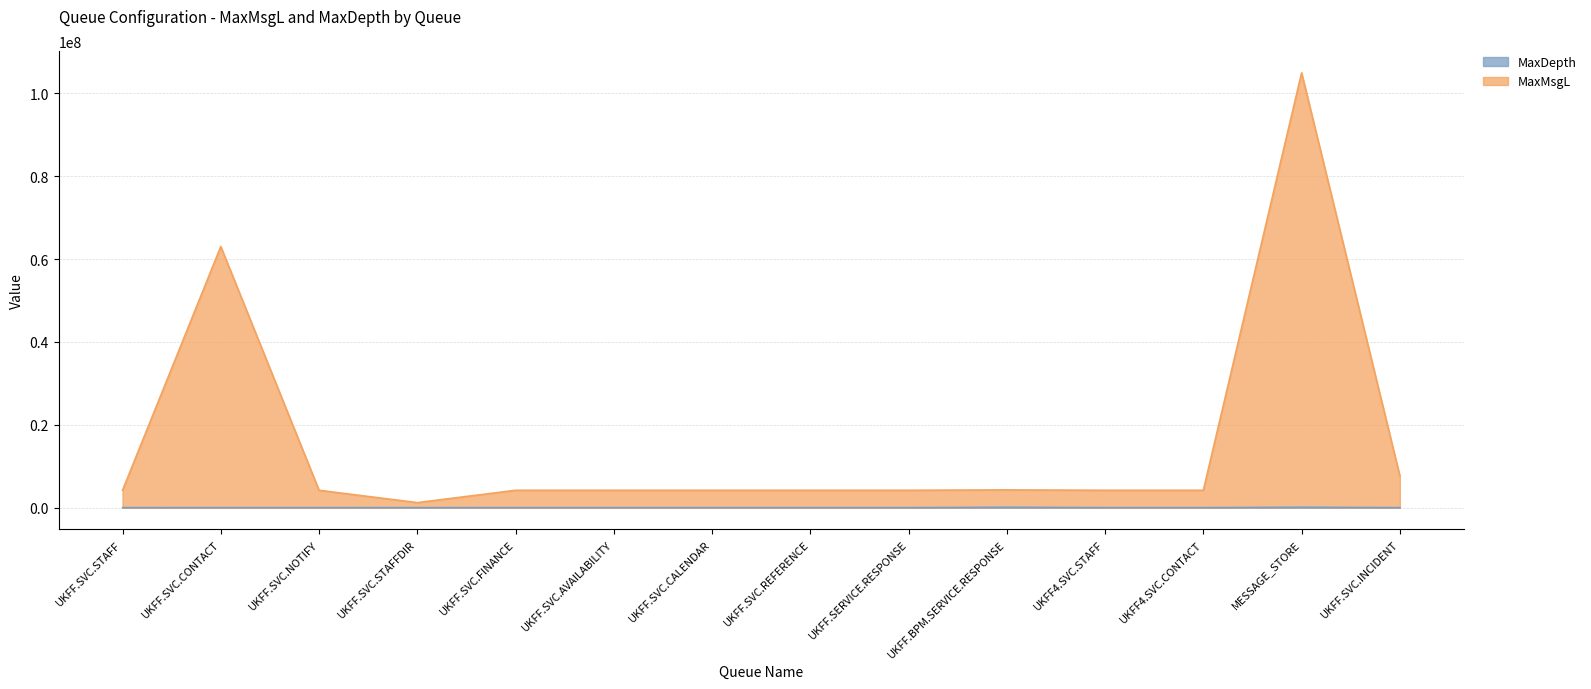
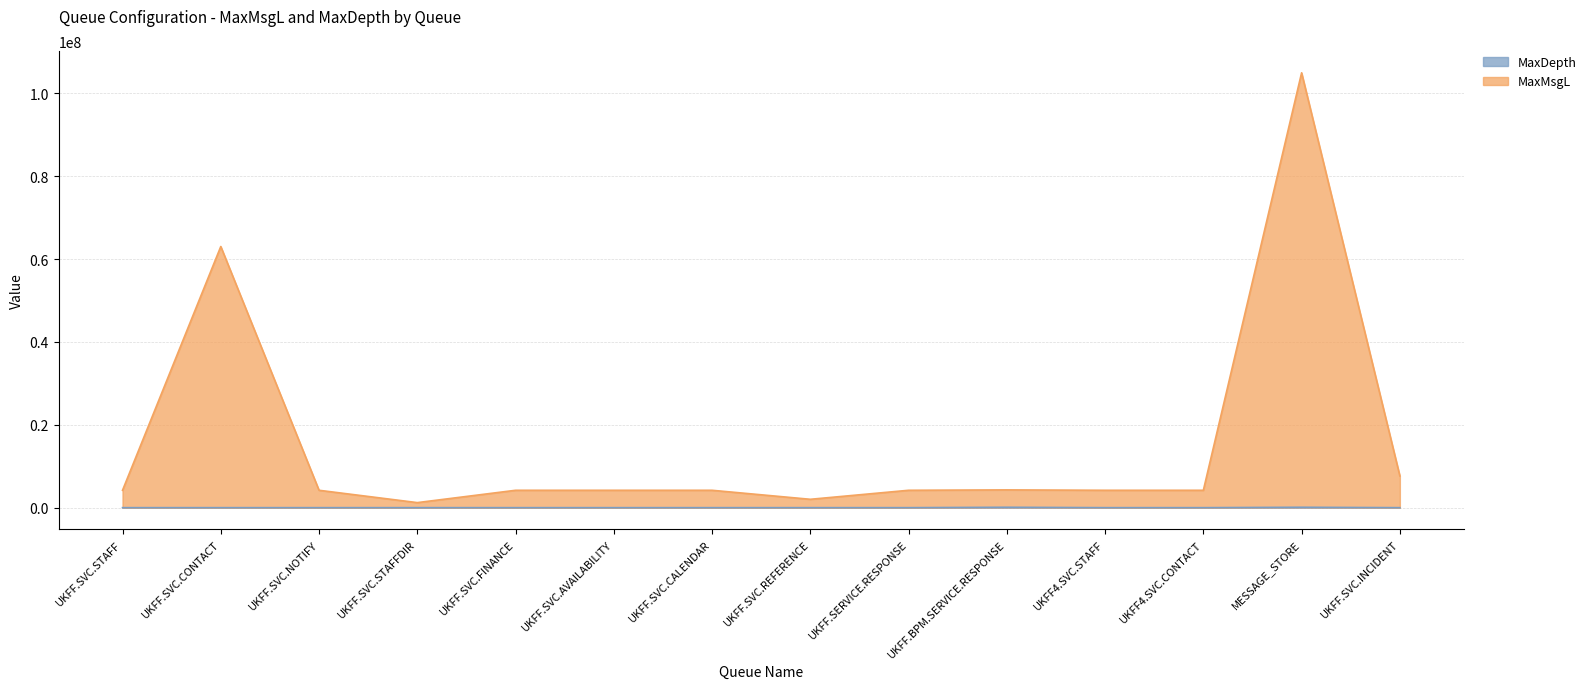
  {
    "MaxDepth": {
      "UKFF.SVC.STAFF": 0,
      "UKFF.SVC.CONTACT": 0,
      "UKFF.SVC.NOTIFY": 0,
      "UKFF.SVC.STAFFDIR": 0,
      "UKFF.SVC.FINANCE": 0,
      "UKFF.SVC.AVAILABILITY": 0,
      "UKFF.SVC.CALENDAR": 0,
      "UKFF.SVC.REFERENCE": 0,
      "UKFF.SERVICE.RESPONSE": 0,
      "UKFF.BPM.SERVICE.RESPONSE": 0,
      "UKFF4.SVC.STAFF": 0,
      "UKFF4.SVC.CONTACT": 0,
      "MESSAGE_STORE": 0,
      "UKFF.SVC.INCIDENT": 0
    },
    "MaxMsgL": {
      "UKFF.SVC.STAFF": 4000000,
      "UKFF.SVC.CONTACT": 63000000,
      "UKFF.SVC.NOTIFY": 4000000,
      "UKFF.SVC.STAFFDIR": 1000000,
      "UKFF.SVC.FINANCE": 4000000,
      "UKFF.SVC.AVAILABILITY": 4000000,
      "UKFF.SVC.CALENDAR": 4000000,
-     "UKFF.SVC.REFERENCE": 4000000,
+     "UKFF.SVC.REFERENCE": 2000000,
      "UKFF.SERVICE.RESPONSE": 4000000,
      "UKFF.BPM.SERVICE.RESPONSE": 4000000,
      "UKFF4.SVC.STAFF": 4000000,
      "UKFF4.SVC.CONTACT": 4000000,
      "MESSAGE_STORE": 105000000,
      "UKFF.SVC.INCIDENT": 8000000
    }
  }
